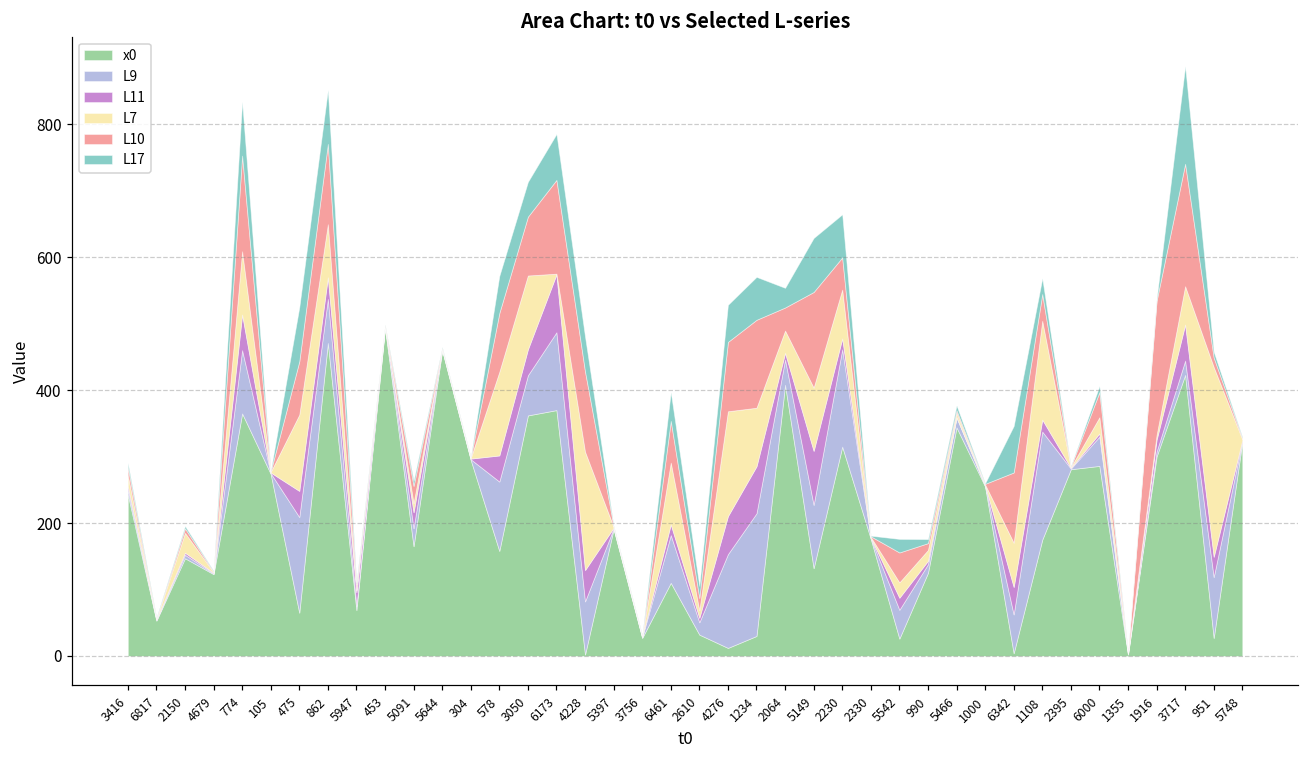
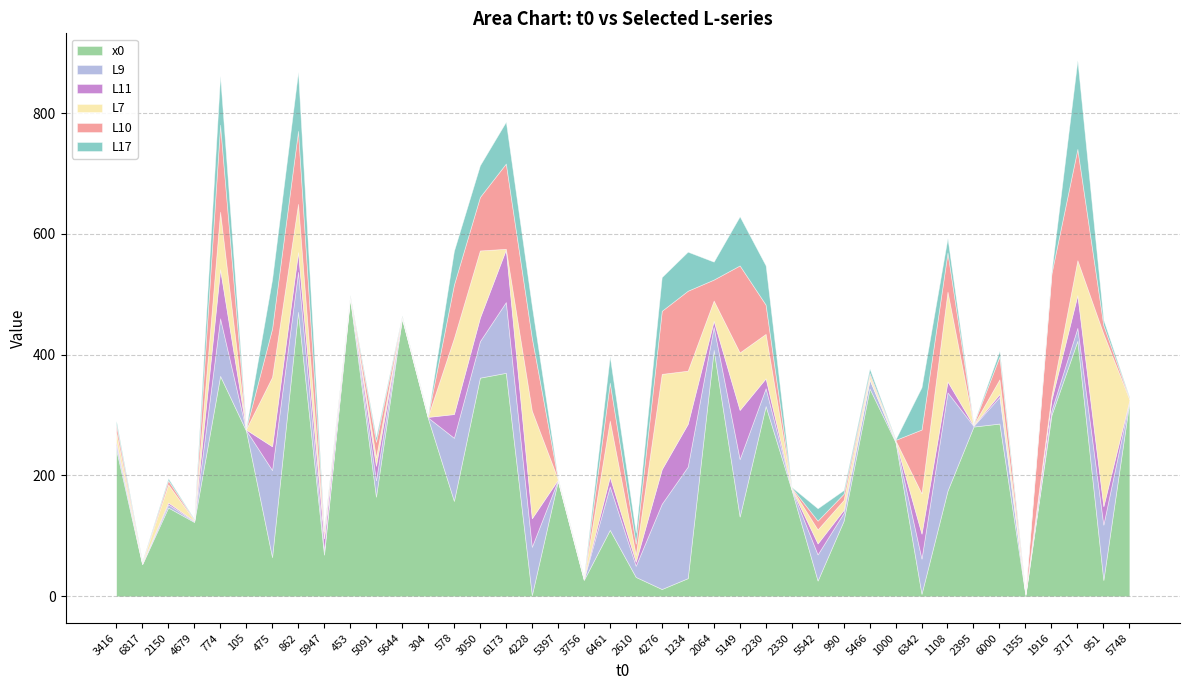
  {
    "x0": {
      "3416": 240,
      "2150": 150,
      "774": 370,
      "475": 70,
      "862": 470,
      "5947": 70,
      "5091": 170,
      "578": 160,
      "3050": 360,
      "6173": 370,
      "6461": 110,
      "2610": 30,
      "4276": 10,
      "1234": 30,
      "2064": 410,
      "5149": 130,
      "2230": 320,
      "5542": 30,
      "990": 130,
      "5466": 340,
      "1108": 180,
      "6000": 290,
      "1916": 300,
      "3717": 420,
      "951": 30
    },
    "L9": {
      "3416": 10,
      "774": 100,
      "475": 140,
      "862": 70,
      "5947": 10,
      "5091": 30,
      "578": 100,
      "3050": 60,
      "6173": 120,
      "4228": 80,
      "6461": 70,
      "2610": 20,
      "4276": 140,
      "1234": 180,
      "2064": 40,
      "5149": 100,
-     "2230": 150,
+     "2230": 30,
      "5542": 40,
      "990": 10,
      "6342": 60,
      "1108": 160,
      "6000": 40,
      "1916": 10,
      "3717": 20,
      "951": 90
    },
    "L11": {
      "3416": 0,
-     "774": 50,
+     "774": 80,
      "475": 40,
      "862": 30,
      "5091": 20,
      "578": 40,
      "3050": 40,
      "4228": 50,
      "6461": 20,
      "2610": 10,
      "4276": 60,
      "1234": 70,
      "2064": 10,
      "5149": 80,
      "2230": 20,
      "5542": 20,
      "990": 10,
      "6342": 40,
      "1108": 20,
      "6000": 0,
      "1916": 20,
      "3717": 50,
      "951": 30
    },
    "L7": {
      "3416": 20,
      "2150": 30,
      "774": 100,
      "475": 110,
      "862": 80,
      "5091": 10,
      "578": 130,
      "3050": 110,
      "4228": 180,
      "6461": 90,
      "2610": 10,
      "4276": 160,
      "1234": 90,
      "2064": 30,
      "5149": 100,
      "2230": 70,
      "5542": 20,
      "990": 20,
      "6342": 70,
      "1108": 150,
      "6000": 20,
      "1916": 10,
      "3717": 60,
      "951": 290
    },
    "L10": {
      "3416": 10,
      "774": 140,
      "475": 80,
      "862": 120,
      "5091": 30,
      "578": 90,
      "3050": 90,
      "6173": 140,
      "4228": 120,
      "6461": 60,
      "2610": 20,
      "4276": 100,
      "1234": 130,
      "2064": 30,
      "5149": 140,
      "2230": 50,
-     "5542": 50,
+     "5542": 10,
      "990": 10,
      "6342": 110,
-     "1108": 40,
+     "1108": 60,
      "6000": 40,
      "3717": 180,
      "951": 10
    },
    "L17": {
      "3416": 10,
      "774": 80,
      "475": 80,
-     "862": 80,
+     "862": 100,
      "5091": 10,
      "578": 60,
      "3050": 50,
      "6173": 70,
      "4228": 50,
      "6461": 40,
      "2610": 20,
      "4276": 60,
      "1234": 60,
      "2064": 30,
      "5149": 80,
      "2230": 60,
      "5542": 20,
      "990": 10,
      "5466": 10,
      "6342": 70,
      "1108": 20,
      "6000": 10,
      "3717": 150,
      "951": 10
    }
  }
